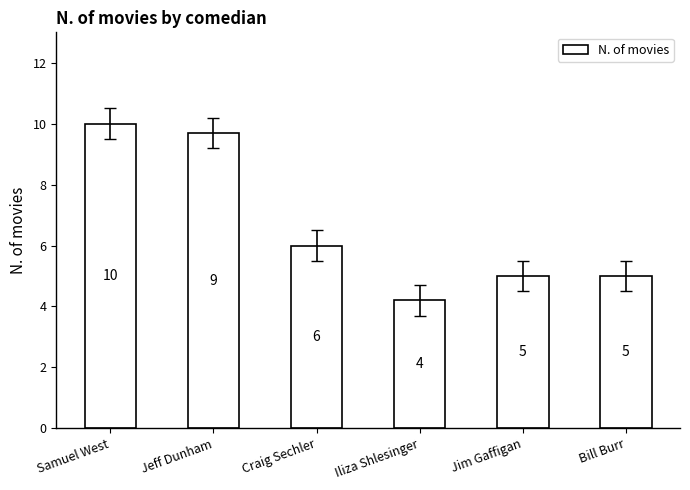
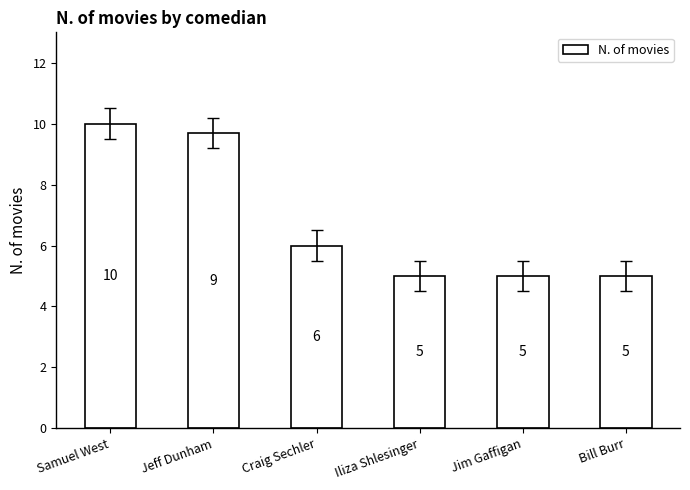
  {
    "N. of movies": {
      "Samuel West": 10,
      "Craig Sechler": 6,
-     "Iliza Shlesinger": 4,
+     "Iliza Shlesinger": 5,
      "Jim Gaffigan": 5,
      "Bill Burr": 5
    }
  }
